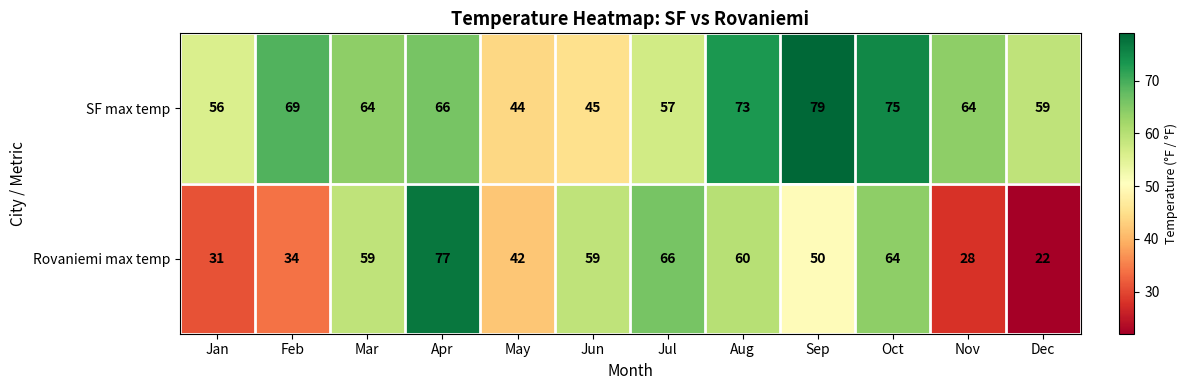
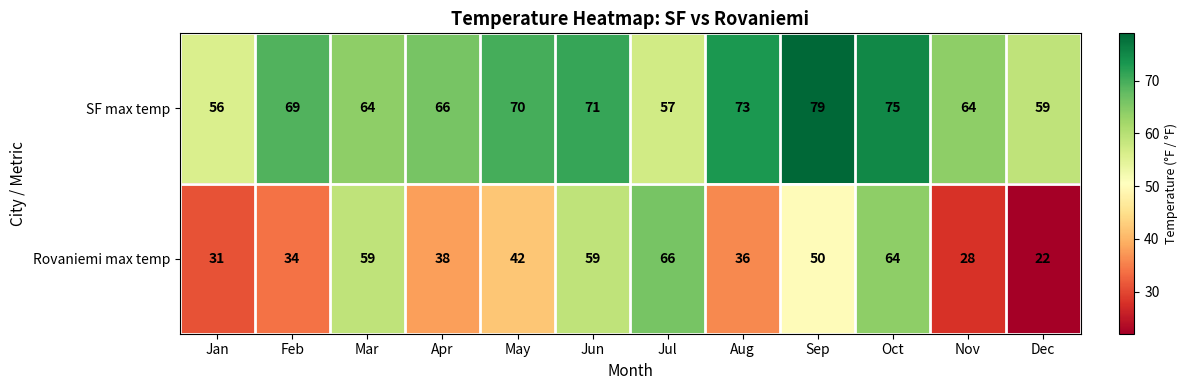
  {
    "SF max temp": {
      "Jan": 56,
      "Feb": 69,
      "Mar": 64,
      "Apr": 66,
-     "May": 44,
-     "Jun": 45,
+     "May": 70,
+     "Jun": 71,
      "Jul": 57,
      "Aug": 73,
      "Sep": 79,
      "Oct": 75,
      "Nov": 64,
      "Dec": 59
    },
    "Rovaniemi max temp": {
      "Jan": 31,
      "Feb": 34,
      "Mar": 59,
-     "Apr": 77,
+     "Apr": 38,
      "May": 42,
      "Jun": 59,
      "Jul": 66,
-     "Aug": 60,
+     "Aug": 36,
      "Sep": 50,
      "Oct": 64,
      "Nov": 28,
      "Dec": 22
    }
  }
